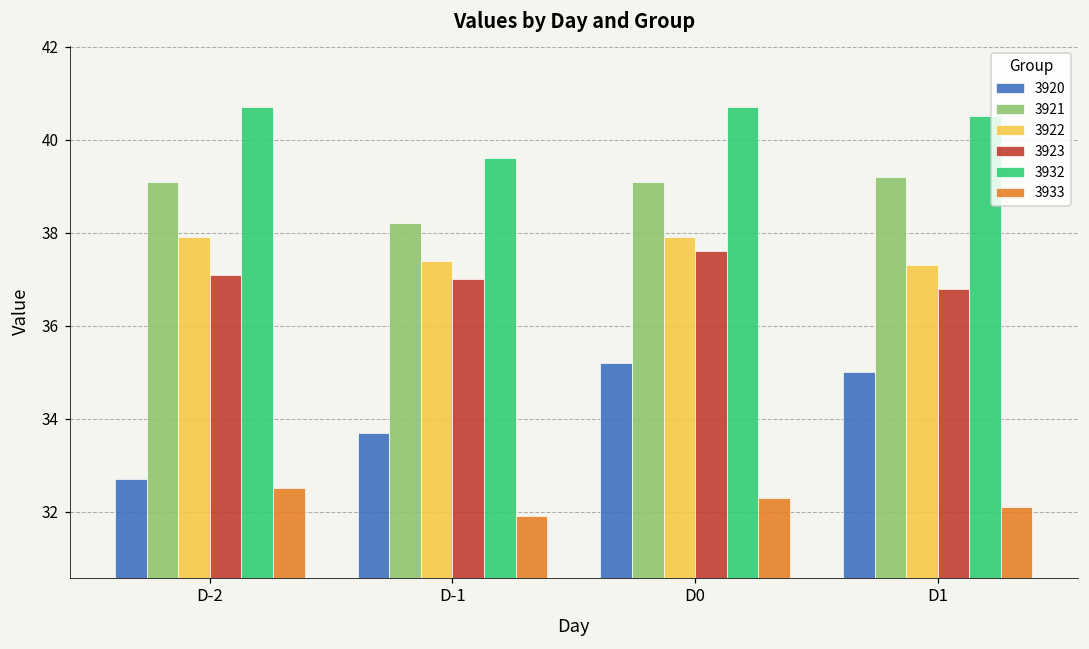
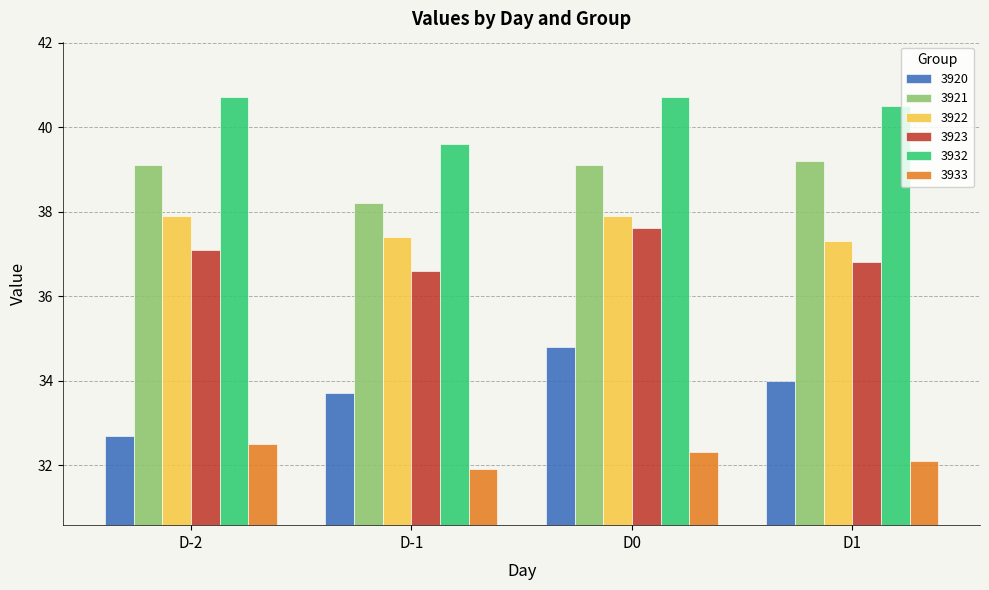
  {
    "3920": {
      "D-2": 32.7,
      "D-1": 33.7,
-     "D0": 35.2,
-     "D1": 35
+     "D0": 34.8,
+     "D1": 34
    },
    "3921": {
      "D-2": 39.1,
      "D-1": 38.2,
      "D0": 39.1,
      "D1": 39.2
    },
    "3922": {
      "D-2": 37.9,
      "D-1": 37.4,
      "D0": 37.9,
      "D1": 37.3
    },
    "3923": {
      "D-2": 37.1,
-     "D-1": 37.0,
+     "D-1": 36.6,
      "D0": 37.6,
      "D1": 36.8
    },
    "3932": {
      "D-2": 40.7,
      "D-1": 39.6,
      "D0": 40.7,
      "D1": 40.5
    },
    "3933": {
      "D-2": 32.5,
      "D-1": 31.9,
      "D0": 32.3,
      "D1": 32.1
    }
  }
